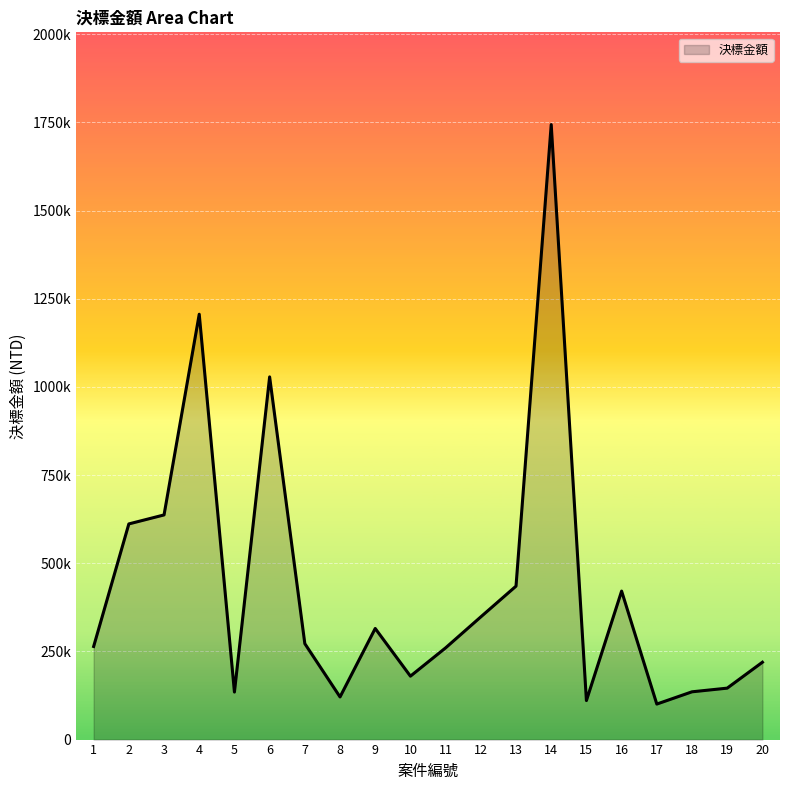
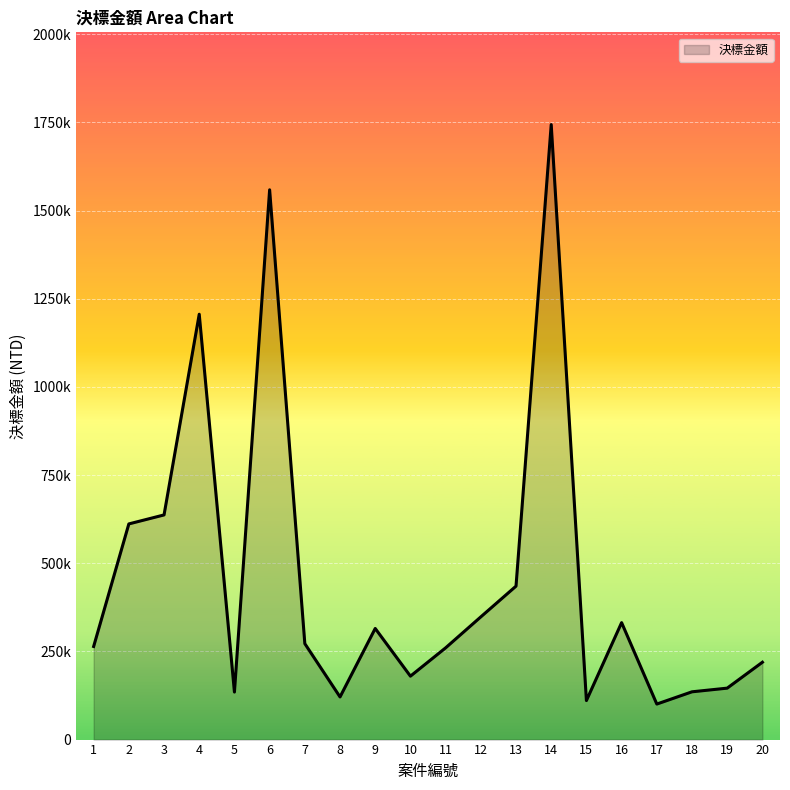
  {
    "1": 260000,
    "2": 610000,
    "3": 640000,
    "4": 1210000,
    "5": 130000,
-   "6": 1030000,
+   "6": 1560000,
    "7": 270000,
    "8": 120000,
    "9": 320000,
    "10": 180000,
    "11": 260000,
    "12": 350000,
    "13": 440000,
    "14": 1740000,
    "15": 110000,
-   "16": 420000,
+   "16": 330000,
    "17": 100000,
    "18": 140000,
    "19": 150000,
    "20": 220000
  }
